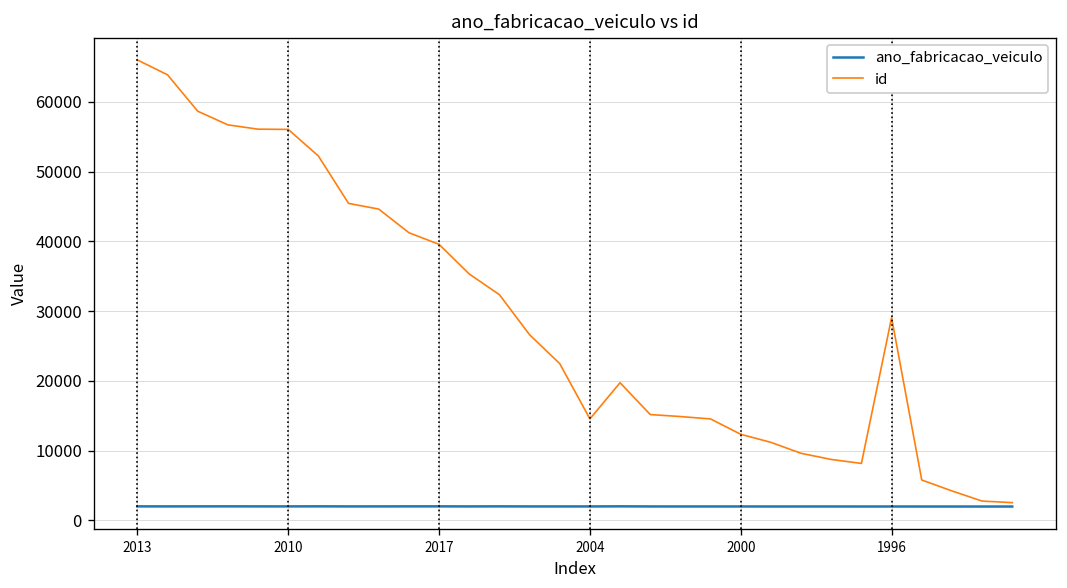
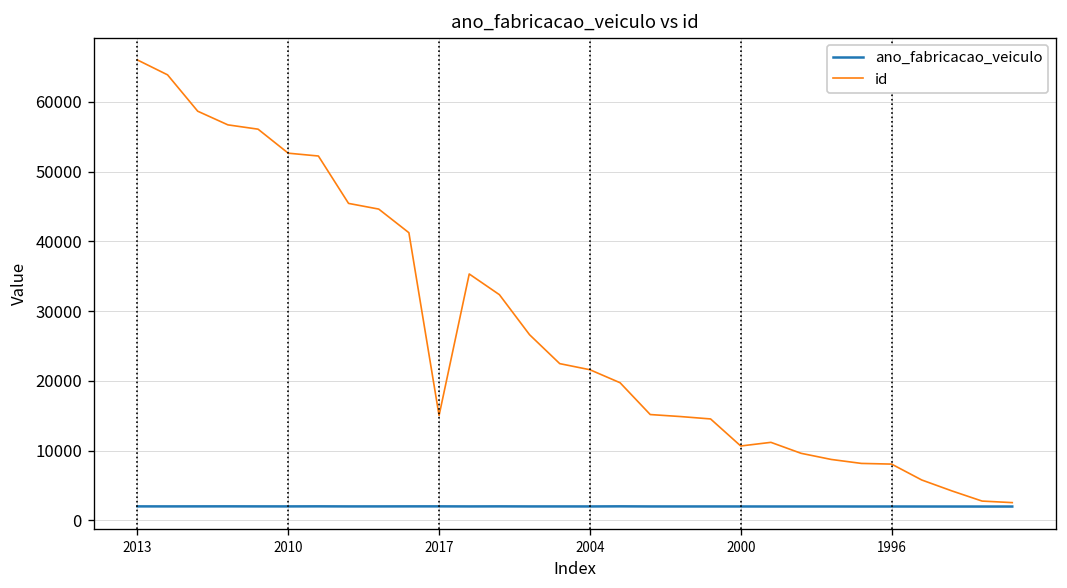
  {
    "ano_fabricacao_veiculo": {
      "2013": 2000,
      "2010": 2000,
      "2017": 2000,
      "2004": 2000,
      "2000": 2000,
      "1996": 2000
    },
    "id": {
      "2013": 66000,
-     "2010": 56000,
-     "2017": 40000,
-     "2004": 15000,
-     "2000": 12000,
-     "1996": 29000
+     "2010": 53000,
+     "2017": 15000,
+     "2004": 22000,
+     "2000": 11000,
+     "1996": 8000
    }
  }
